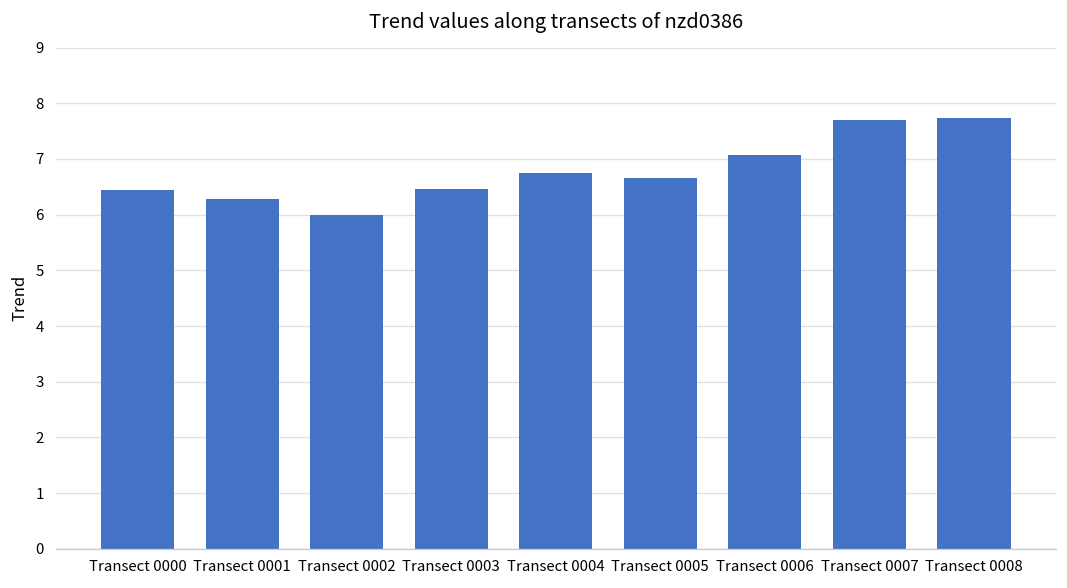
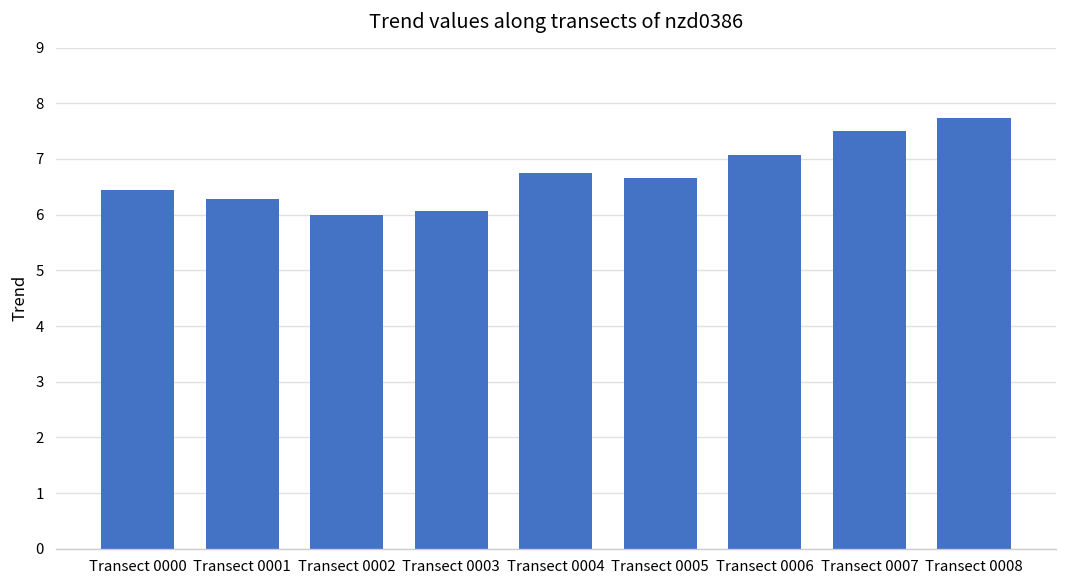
  {
    "Transect 0000": 6.4,
    "Transect 0001": 6.3,
    "Transect 0002": 6.0,
-   "Transect 0003": 6.5,
+   "Transect 0003": 6.1,
    "Transect 0004": 6.7,
    "Transect 0005": 6.7,
    "Transect 0006": 7.1,
-   "Transect 0007": 7.7,
+   "Transect 0007": 7.5,
    "Transect 0008": 7.7
  }
